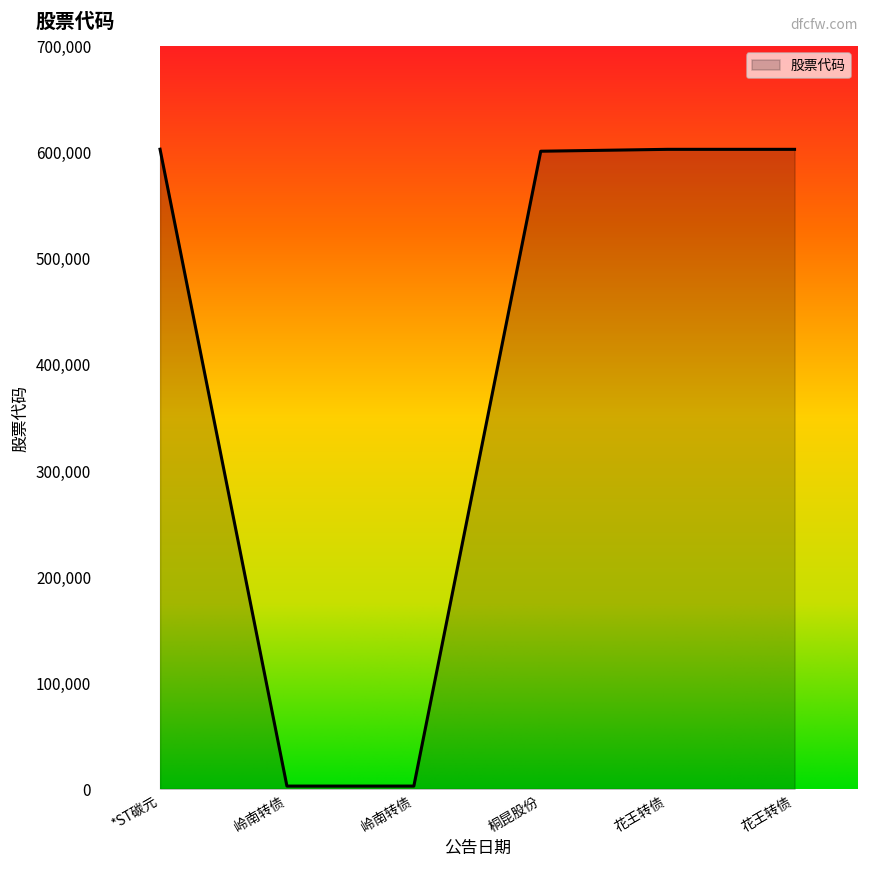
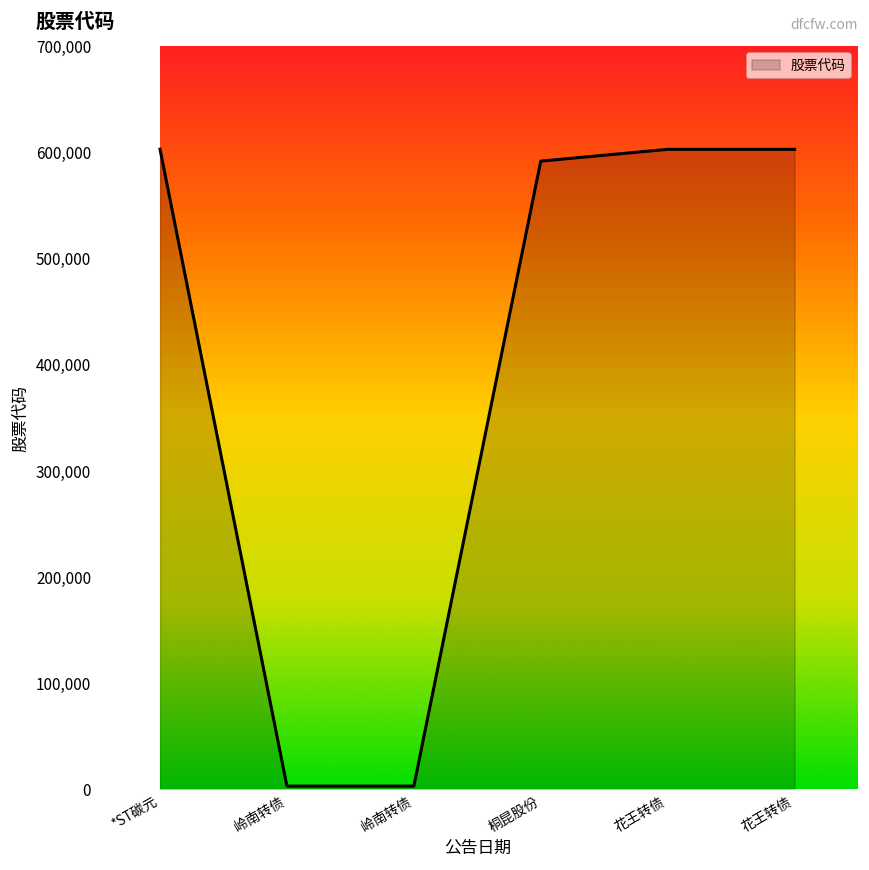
  {
    "*ST碳元": "600,000",
-   "桐昆股份": "600,000"
+   "桐昆股份": "590,000"
  }
